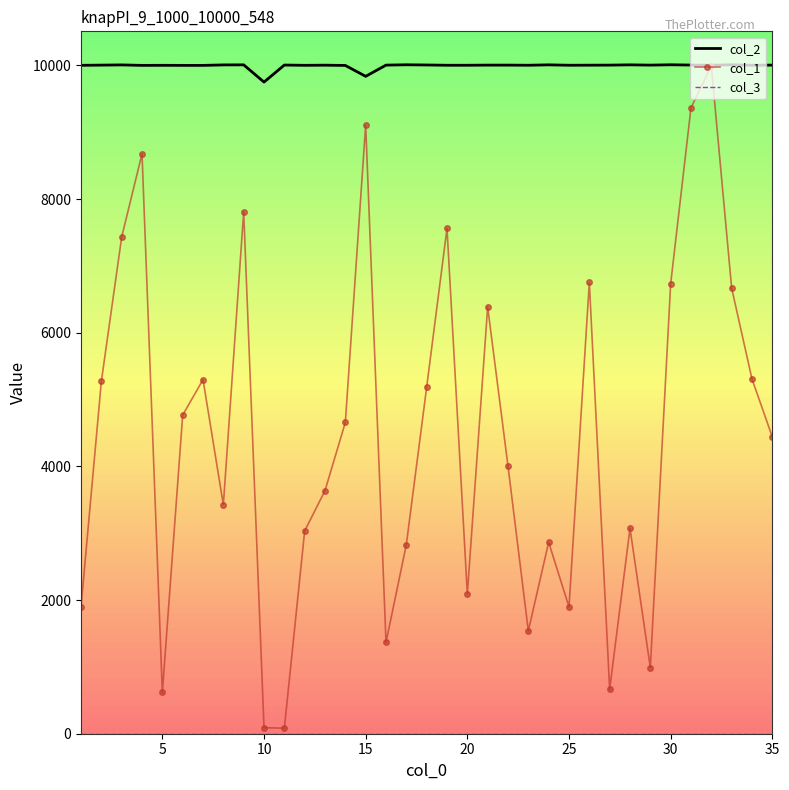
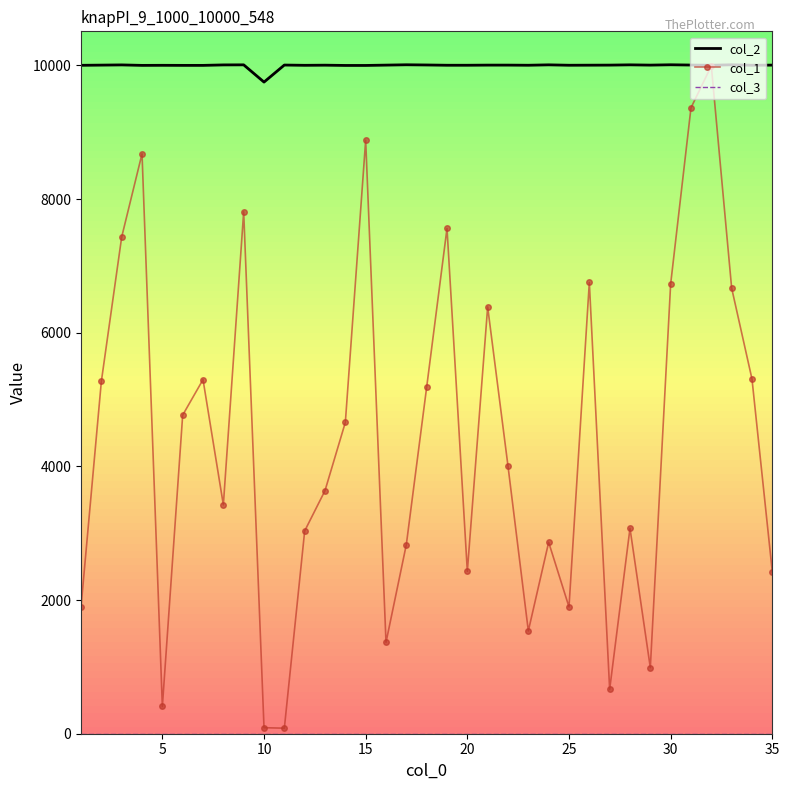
  {
    "col_2": {
      "5": 10000,
      "10": 9800,
-     "15": 9800,
+     "15": 10000,
      "20": 10000,
      "25": 10000,
      "30": 10000,
      "35": 10000
    },
    "col_1": {
-     "5": 600,
+     "5": 400,
      "10": 100,
-     "15": 9100,
-     "20": 2100,
+     "15": 8900,
+     "20": 2400,
      "25": 1900,
      "30": 6700,
-     "35": 4400
+     "35": 2400
    },
    "col_3": {
      "5": 0,
      "10": 0,
      "15": 0,
      "20": 0,
      "25": 0,
      "30": 0,
      "35": 0
    }
  }
